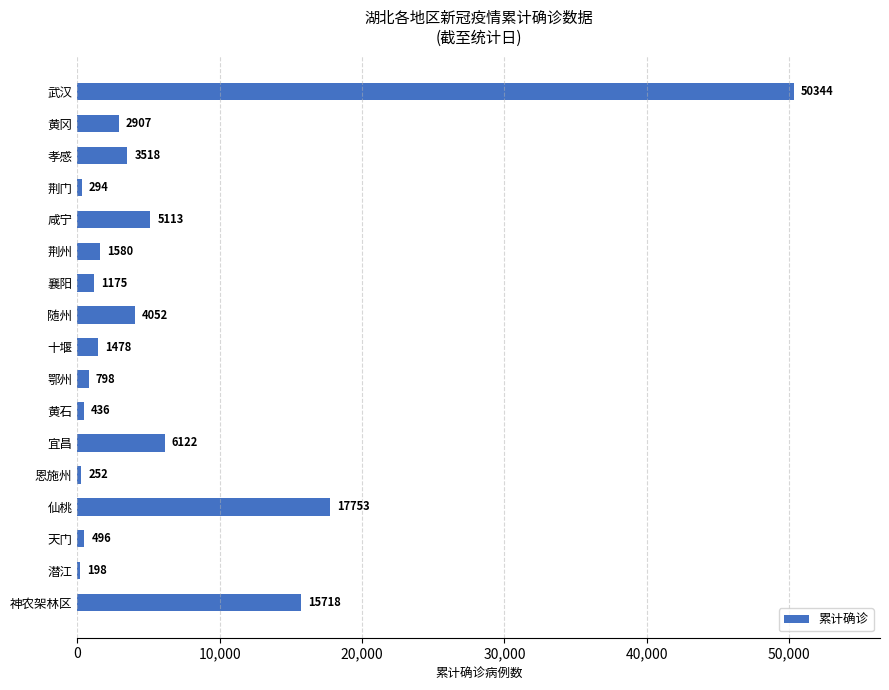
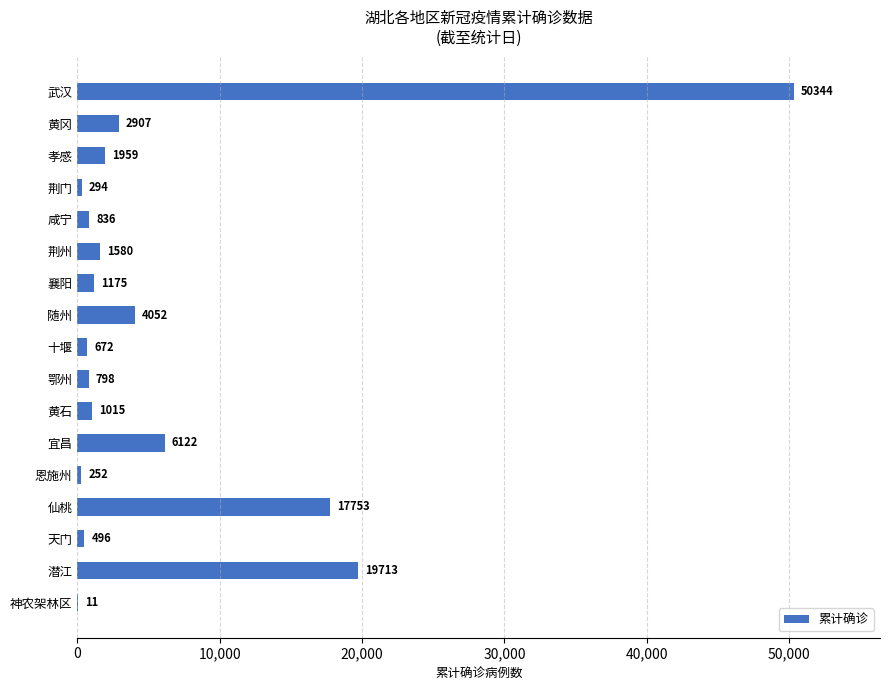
  {
    "武汉": 50344,
    "黄冈": 2907,
-   "孝感": 3518,
+   "孝感": 1959,
    "荆门": 294,
-   "咸宁": 5113,
+   "咸宁": 836,
    "荆州": 1580,
    "襄阳": 1175,
    "随州": 4052,
-   "十堰": 1478,
+   "十堰": 672,
    "鄂州": 798,
-   "黄石": 436,
+   "黄石": 1015,
    "宜昌": 6122,
    "恩施州": 252,
    "仙桃": 17753,
    "天门": 496,
-   "潜江": 198,
-   "神农架林区": 15718
+   "潜江": 19713,
+   "神农架林区": 11
  }
